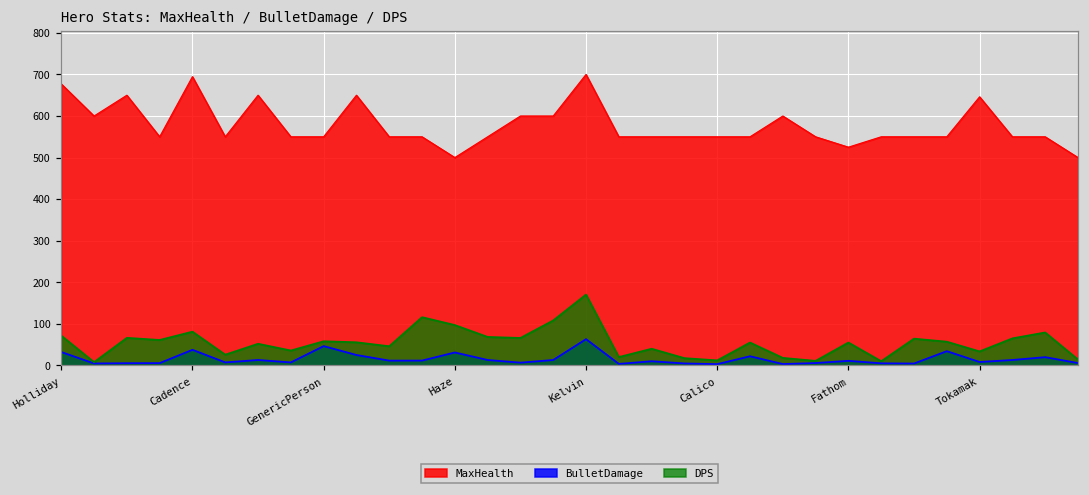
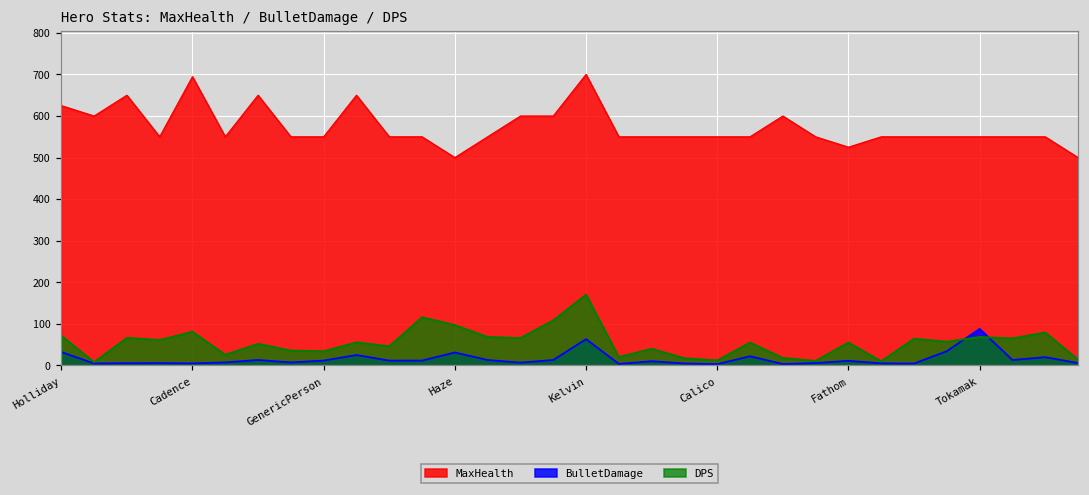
  {
    "MaxHealth": {
-     "Holliday": 680,
+     "Holliday": 630,
      "Cadence": 690,
      "GenericPerson": 550,
      "Haze": 500,
      "Kelvin": 700,
      "Calico": 550,
      "Fathom": 530,
-     "Tokamak": 650
+     "Tokamak": 550
    },
    "BulletDamage": {
      "Holliday": 30,
-     "Cadence": 40,
-     "GenericPerson": 50,
+     "Cadence": 0,
+     "GenericPerson": 10,
      "Haze": 30,
      "Kelvin": 60,
      "Calico": 0,
      "Fathom": 10,
-     "Tokamak": 10
+     "Tokamak": 90
    },
    "DPS": {
      "Holliday": 70,
      "Cadence": 80,
-     "GenericPerson": 60,
+     "GenericPerson": 30,
      "Haze": 100,
      "Kelvin": 170,
      "Calico": 10,
      "Fathom": 60,
-     "Tokamak": 30
+     "Tokamak": 70
    }
  }
